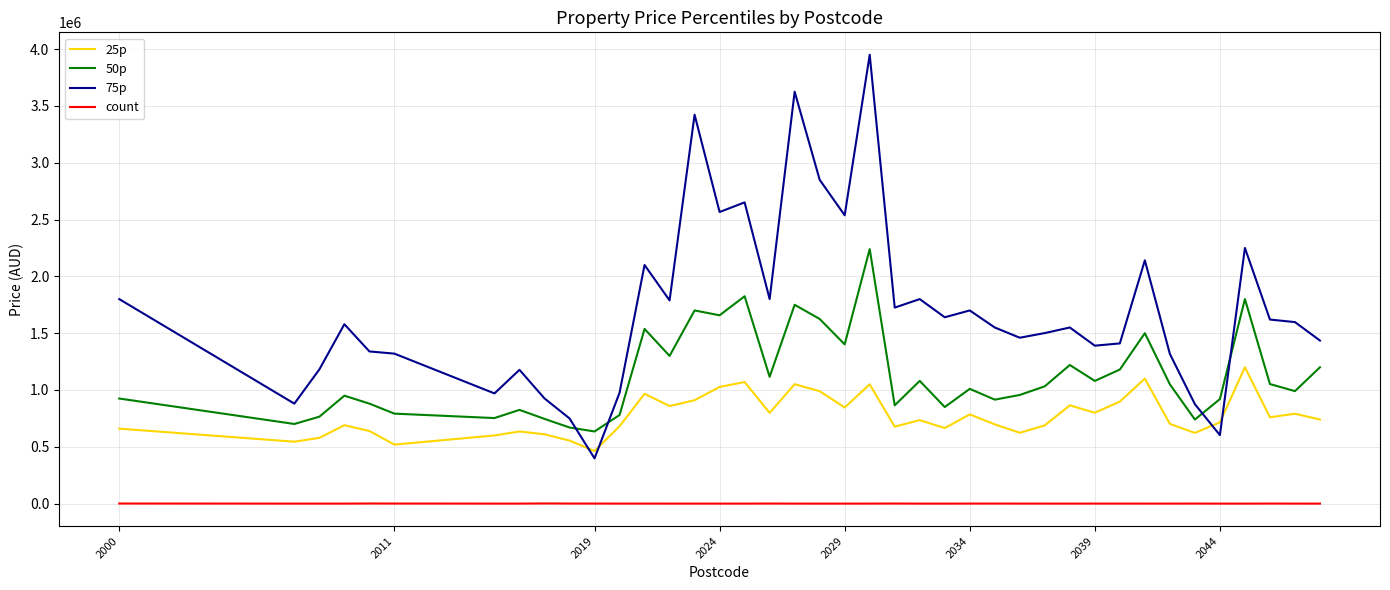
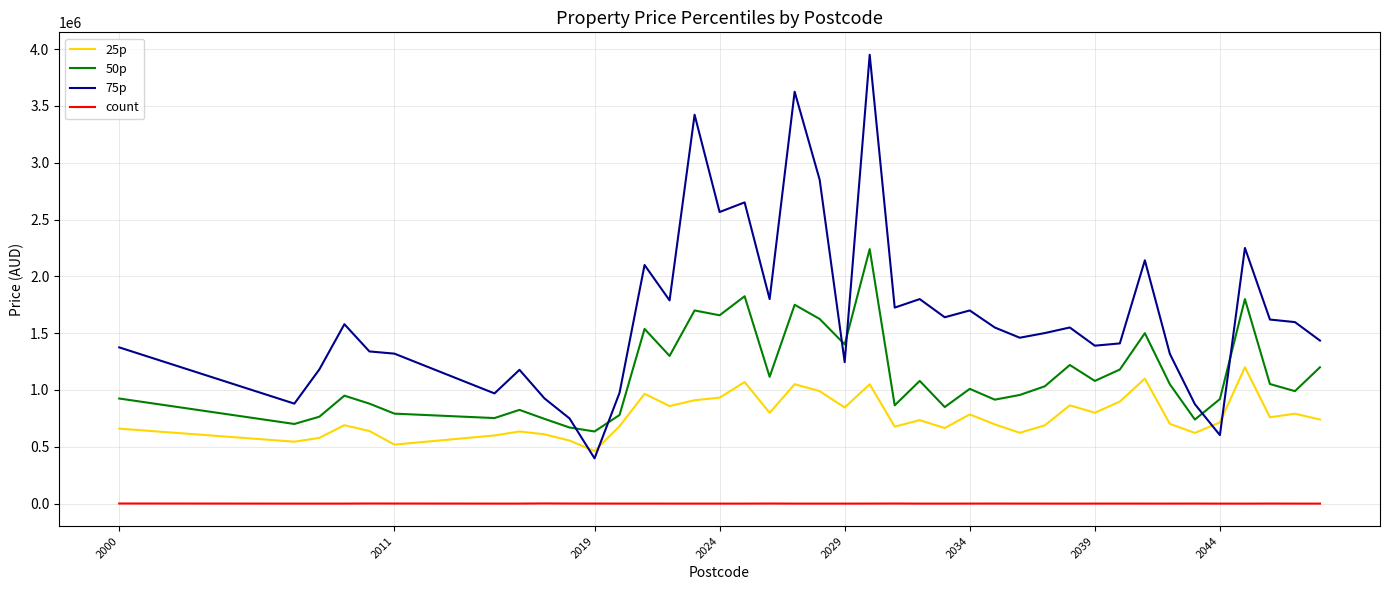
  {
    "25p": {
      "2000": 660000,
      "2011": 520000,
      "2019": 460000,
-     "2024": 1030000,
+     "2024": 930000,
      "2029": 850000,
      "2034": 790000,
      "2039": 800000,
      "2044": 720000
    },
    "50p": {
      "2000": 930000,
      "2011": 790000,
      "2019": 640000,
      "2024": 1660000,
      "2029": 1400000,
      "2034": 1010000,
      "2039": 1080000,
      "2044": 920000
    },
    "75p": {
-     "2000": 1800000,
+     "2000": 1380000,
      "2011": 1320000,
      "2019": 400000,
      "2024": 2570000,
-     "2029": 2540000,
+     "2029": 1240000,
      "2034": 1700000,
      "2039": 1390000,
      "2044": 600000
    },
    "count": {
      "2000": 0,
      "2011": 0,
      "2019": 0,
      "2024": 0,
      "2029": 0,
      "2034": 0,
      "2039": 0,
      "2044": 0
    }
  }
